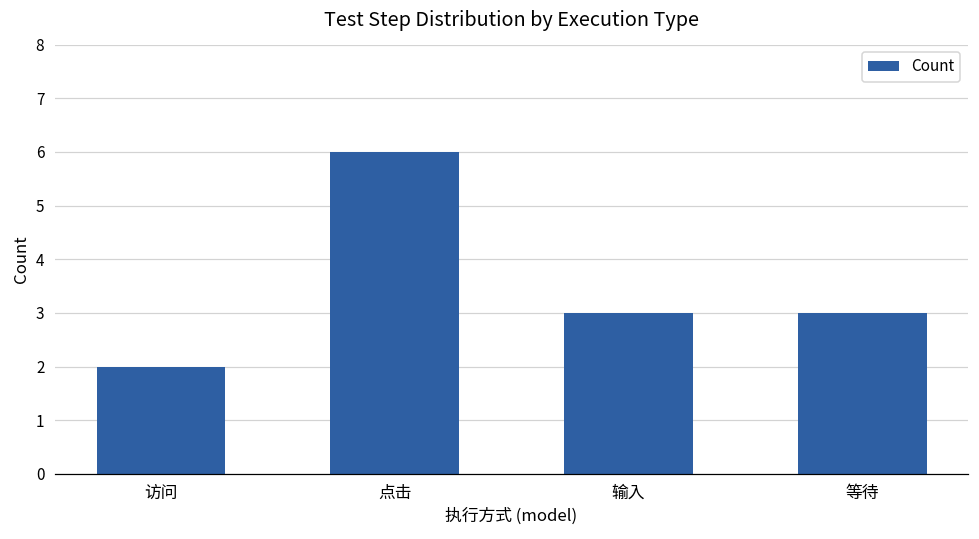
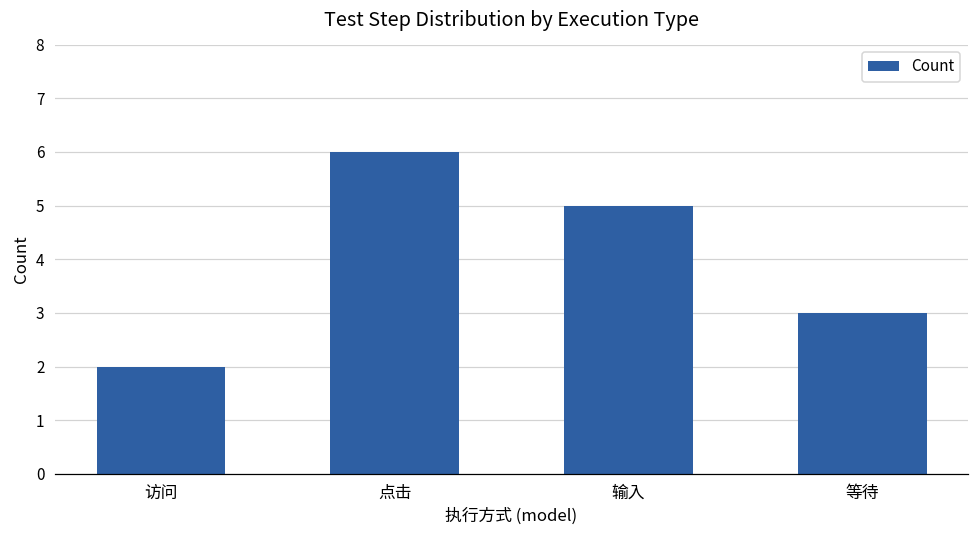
  {
    "访问": 2,
    "点击": 6,
-   "输入": 3,
+   "输入": 5,
    "等待": 3
  }
